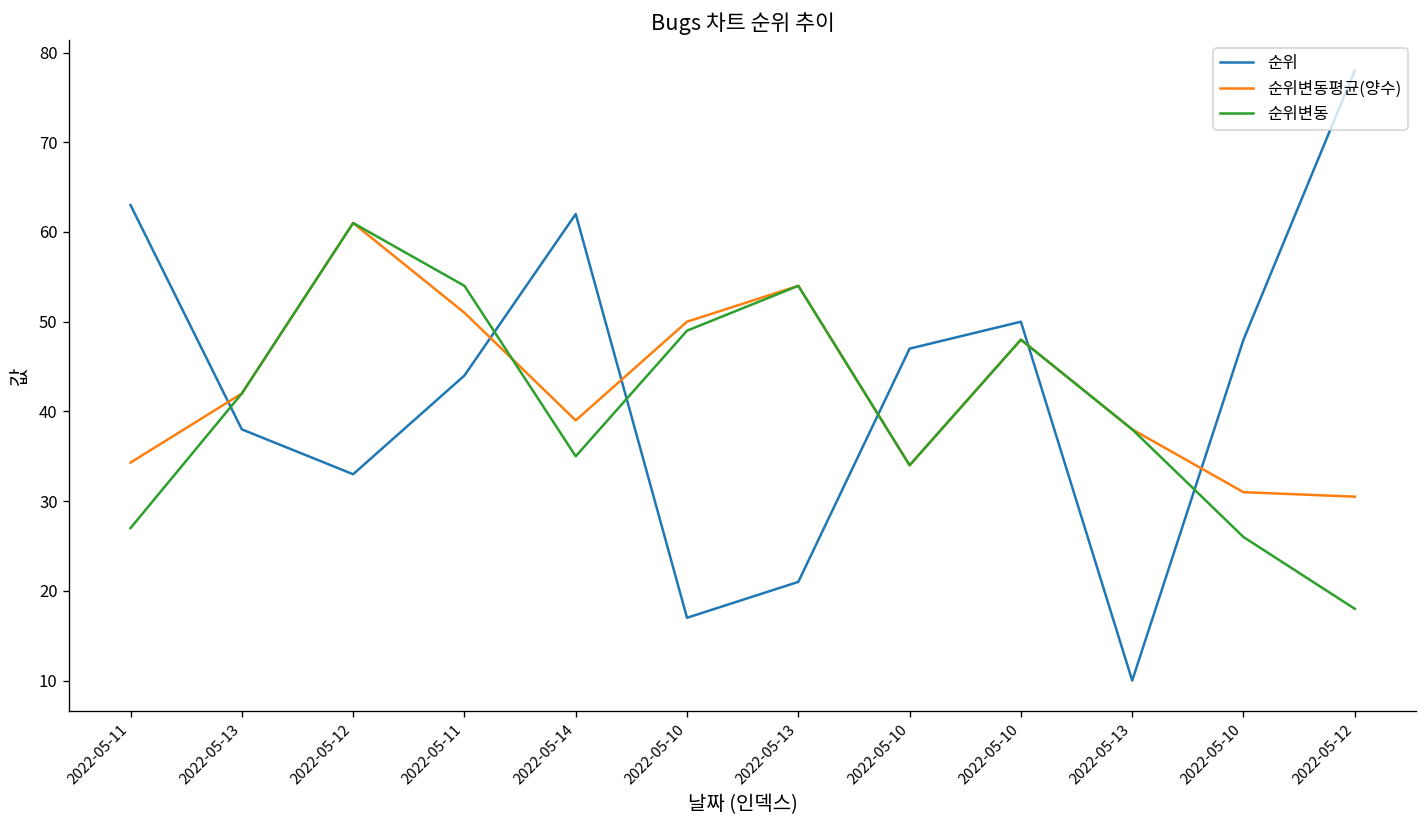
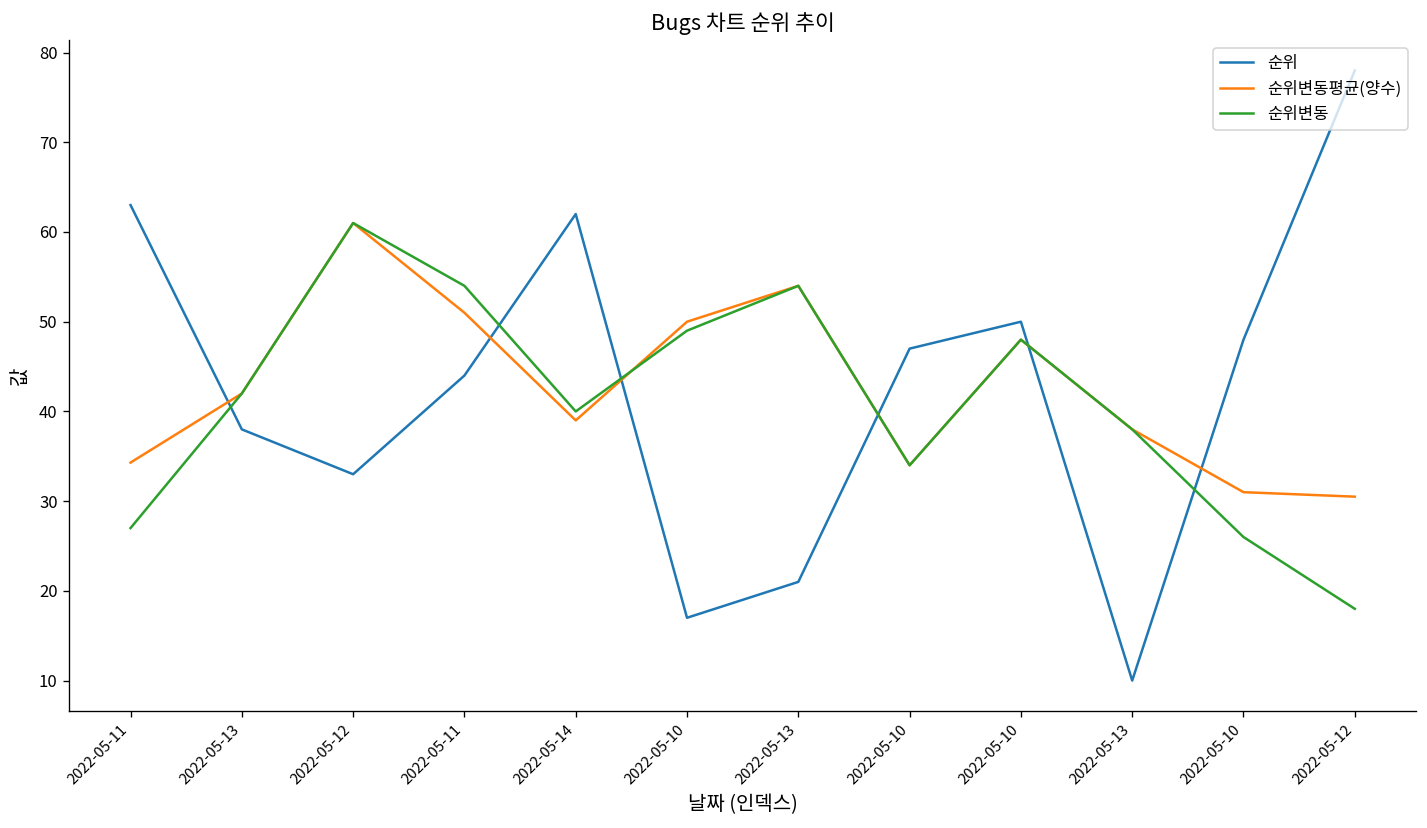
  {
    "순위": {
      "2022-05-14": 62
    },
    "순위변동평균(양수)": {
      "2022-05-14": 39
    },
    "순위변동": {
-     "2022-05-14": 35
+     "2022-05-14": 40
    }
  }
